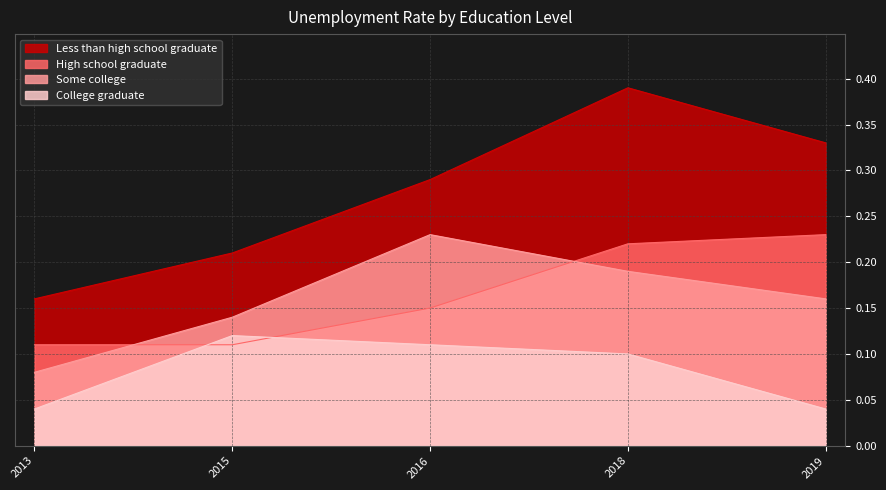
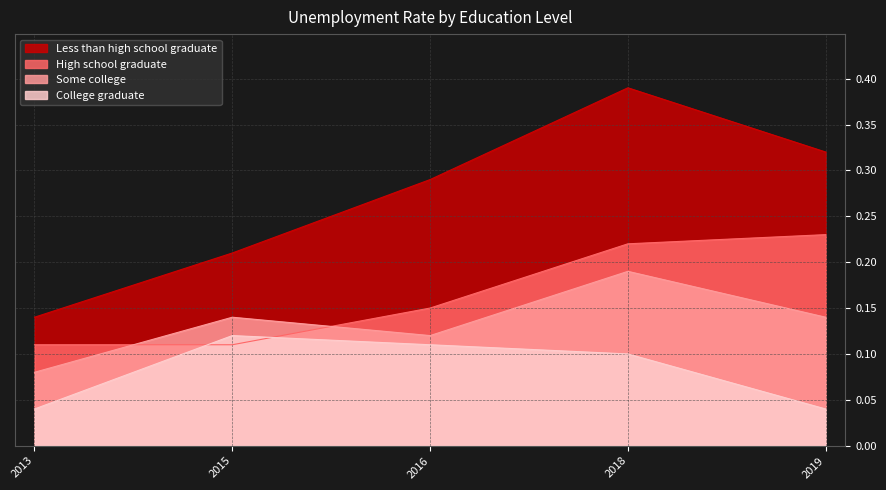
  {
    "Less than high school graduate": {
-     "2013": 0.16,
+     "2013": 0.14,
      "2015": 0.21,
      "2016": 0.29,
      "2018": 0.39,
-     "2019": 0.33
+     "2019": 0.32
    },
    "High school graduate": {
      "2013": 0.11,
      "2015": 0.11,
      "2016": 0.15,
      "2018": 0.22,
      "2019": 0.23
    },
    "Some college": {
      "2013": 0.08,
      "2015": 0.14,
-     "2016": 0.23,
+     "2016": 0.12,
      "2018": 0.19,
-     "2019": 0.16
+     "2019": 0.14
    },
    "College graduate": {
      "2013": 0.04,
      "2015": 0.12,
      "2016": 0.11,
      "2018": 0.10,
      "2019": 0.04
    }
  }
